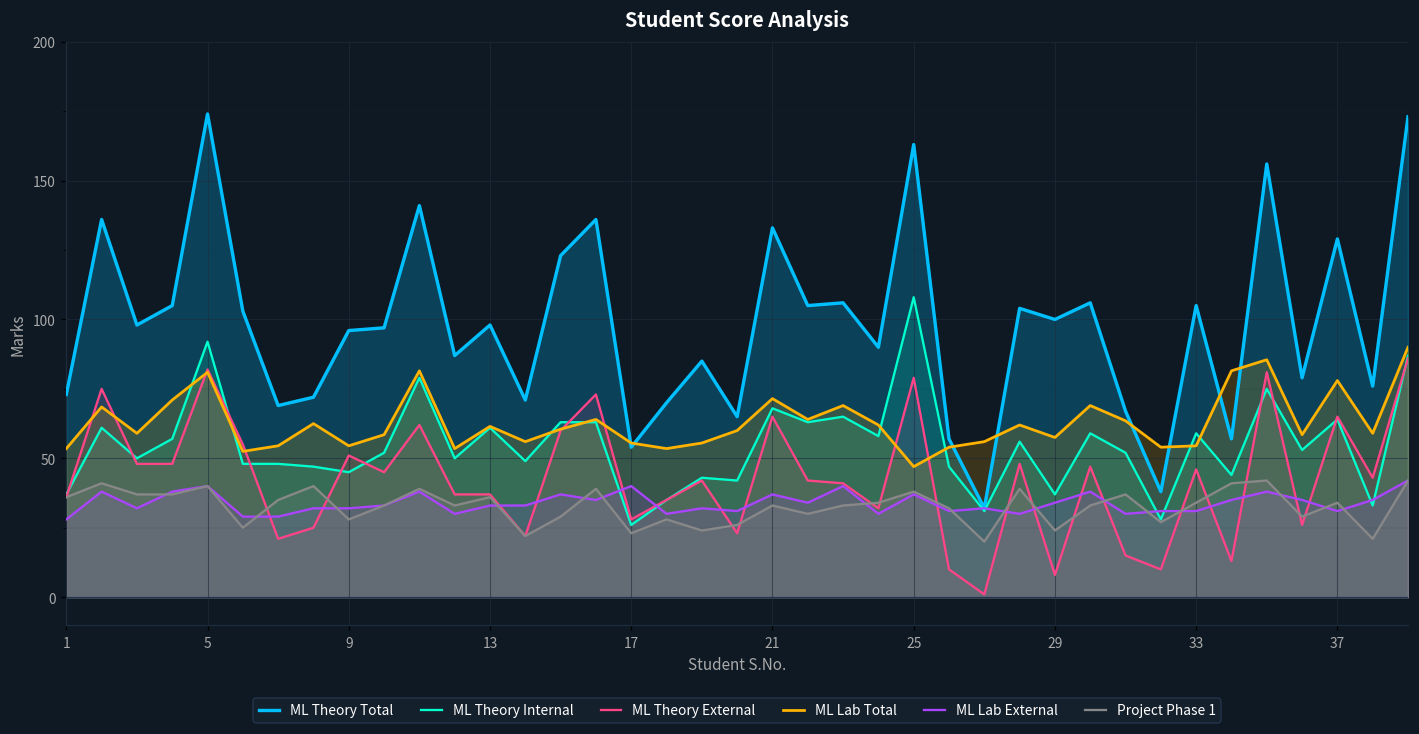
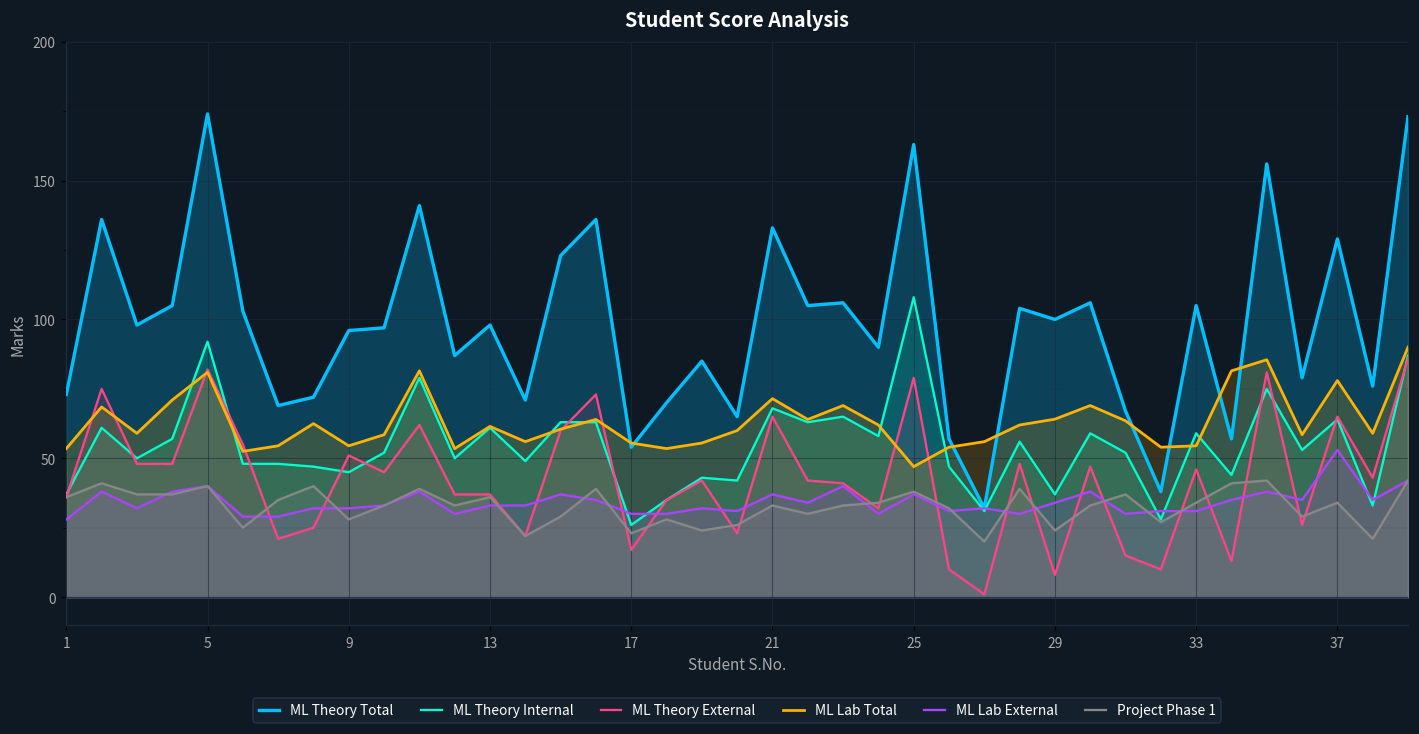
  {
    "ML Theory Total": {
      "1": 73,
      "5": 174,
      "9": 96,
      "13": 98,
      "17": 54,
      "21": 133,
      "25": 163,
      "29": 100,
      "33": 105,
      "37": 129
    },
    "ML Theory Internal": {
      "5": 92,
      "9": 45,
      "17": 26,
      "21": 68,
      "25": 108,
      "29": 37,
      "33": 59
    },
    "ML Theory External": {
      "9": 51,
-     "17": 28,
+     "17": 17,
      "21": 65,
      "25": 79,
      "29": 8,
      "33": 46
    },
    "ML Lab Total": {
      "1": 54,
      "9": 55,
      "17": 56,
      "21": 72,
      "25": 47,
-     "29": 58,
+     "29": 64,
      "33": 55,
      "37": 78
    },
    "ML Lab External": {
      "1": 28,
      "9": 32,
      "13": 33,
-     "17": 40,
+     "17": 30,
      "21": 37,
      "25": 37,
      "29": 34,
      "33": 31,
-     "37": 31
+     "37": 53
    },
    "Project Phase 1": {
      "9": 28,
      "17": 23,
      "21": 33,
      "25": 38,
      "29": 24,
      "33": 34,
      "37": 34
    }
  }
